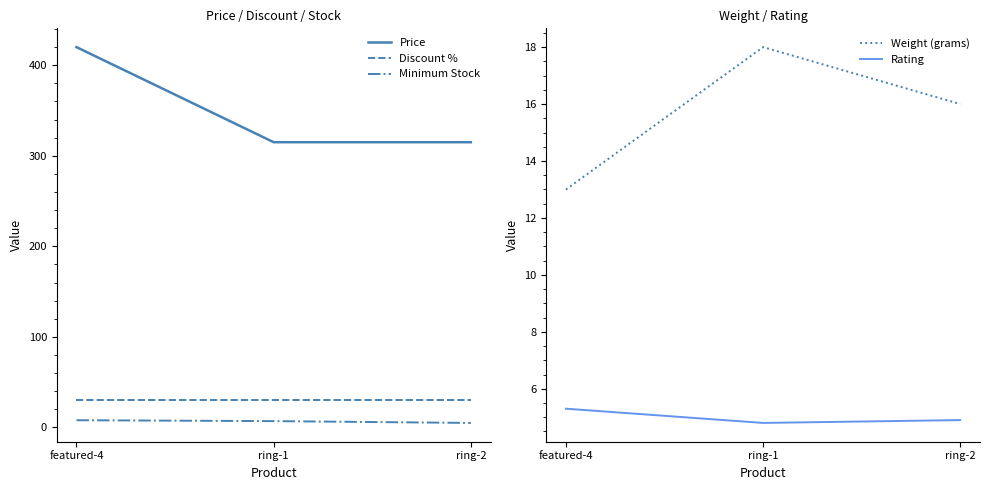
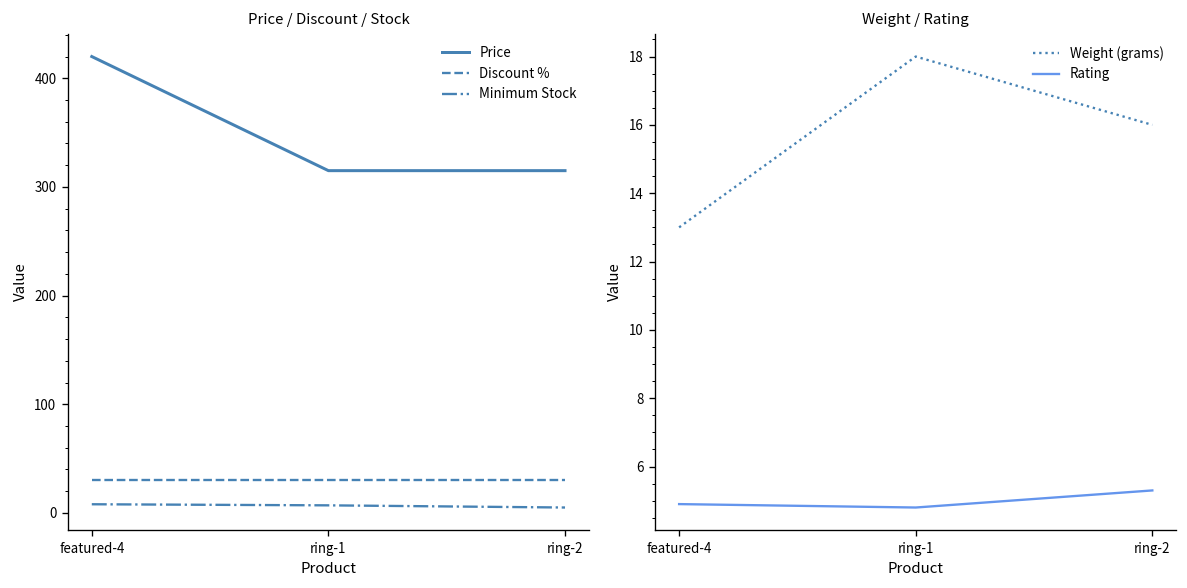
  {
    "Weight / Rating": {
      "Weight (grams)": {
        "featured-4": 13.0,
        "ring-1": 18.0,
        "ring-2": 16.0
      },
      "Rating": {
-       "featured-4": 5.3,
+       "featured-4": 4.9,
        "ring-1": 4.8,
-       "ring-2": 4.9
+       "ring-2": 5.3
      }
    }
  }
